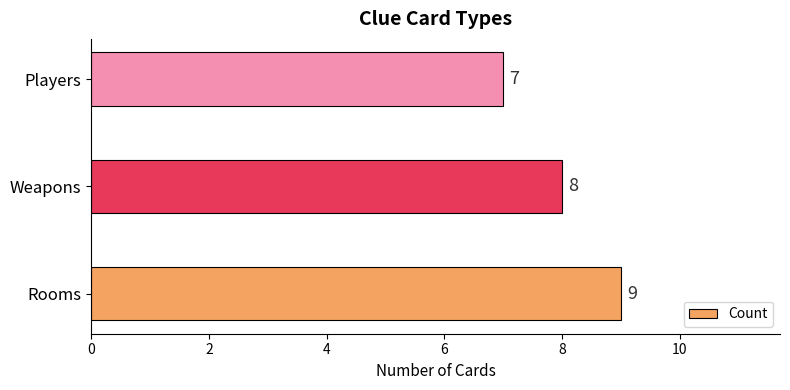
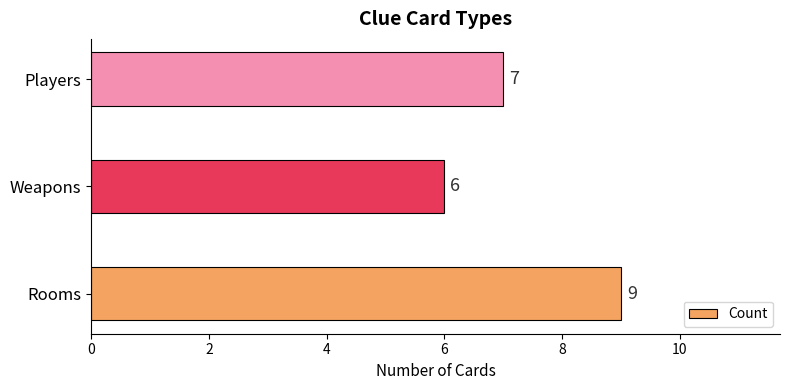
  {
    "Players": 7,
-   "Weapons": 8,
+   "Weapons": 6,
    "Rooms": 9
  }
